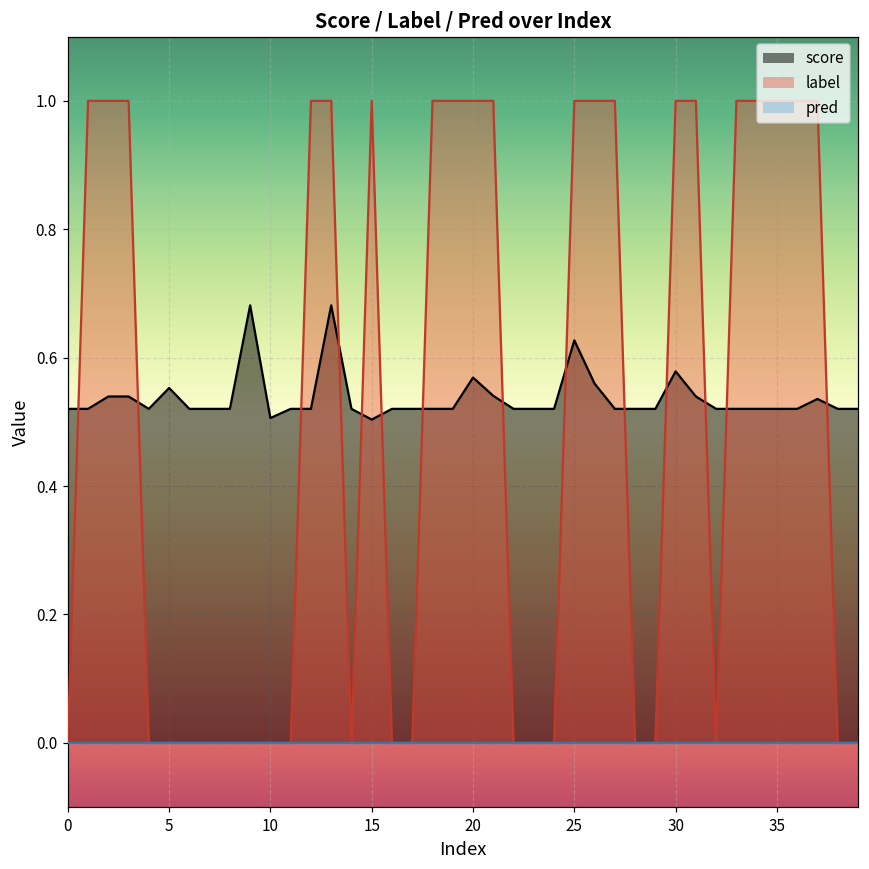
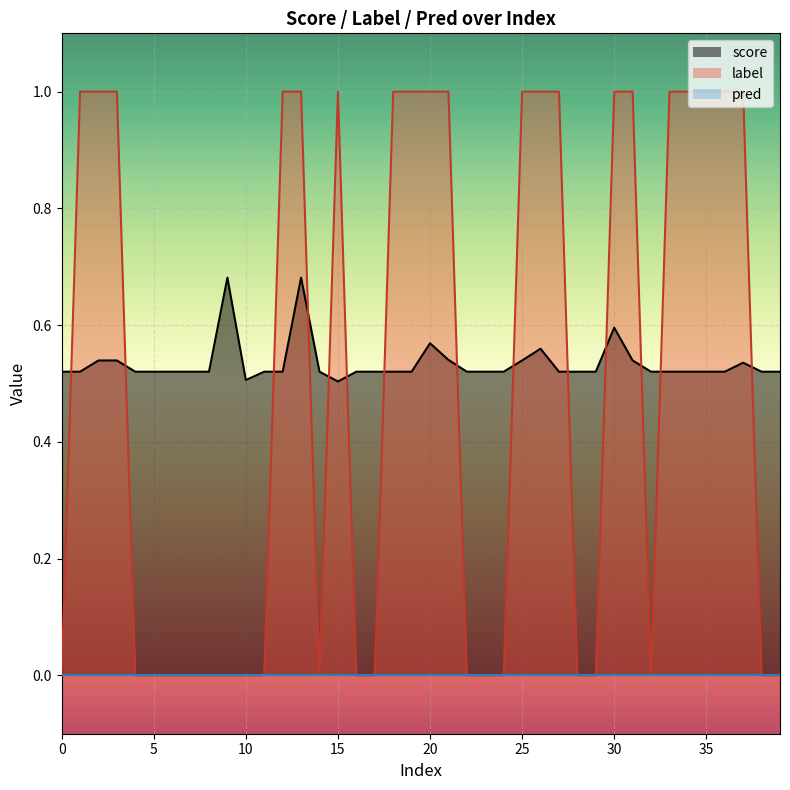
  {
    "score": {
      "0": 0.52,
-     "5": 0.55,
+     "5": 0.52,
      "10": 0.51,
      "15": 0.50,
      "20": 0.57,
-     "25": 0.63,
-     "30": 0.58,
+     "25": 0.54,
+     "30": 0.60,
      "35": 0.52
    },
    "label": {
      "15": 1.00,
      "20": 1.00,
      "25": 1.00,
      "30": 1.00
    },
    "pred": {
      "15": 0.00,
      "20": 0.00,
      "25": 0.00,
      "30": 0.00,
      "35": 0.00
    }
  }
